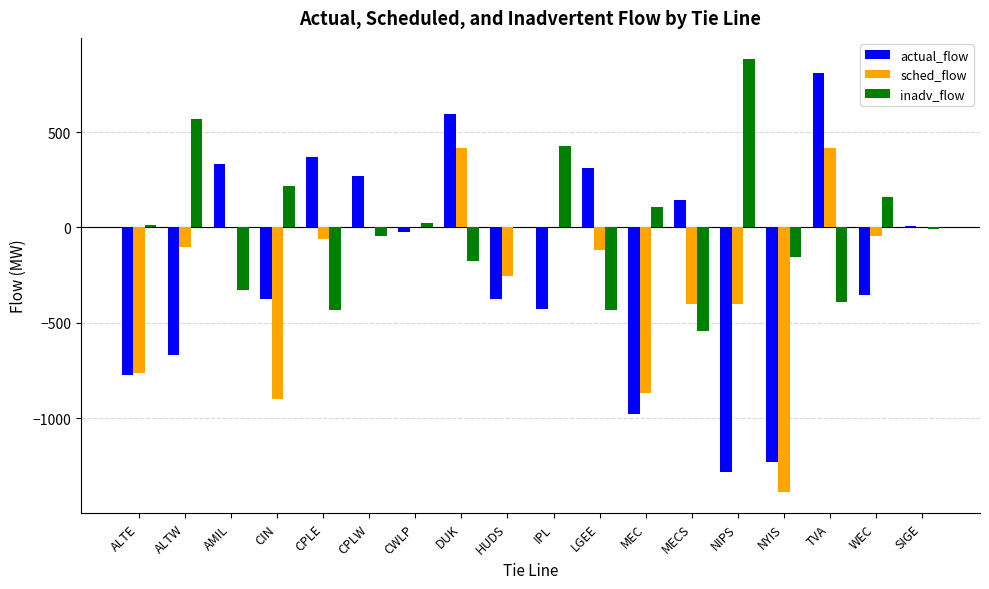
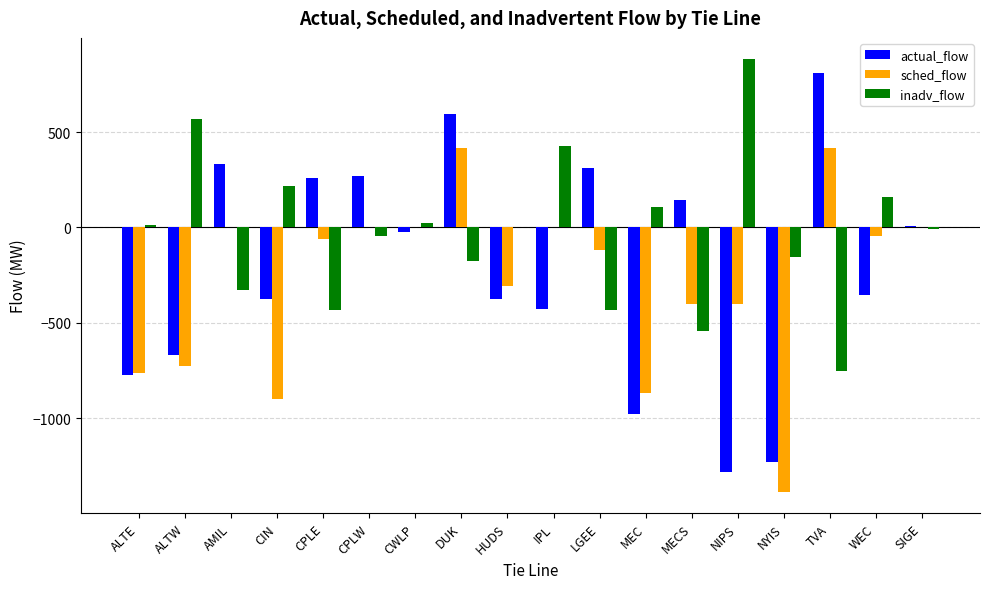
  {
    "actual_flow": {
      "ALTE": -770,
      "ALTW": -670,
      "AMIL": 330,
      "CIN": -380,
-     "CPLE": 370,
+     "CPLE": 260,
      "CPLW": 270,
      "CWLP": -20,
      "DUK": 600,
      "HUDS": -370,
      "IPL": -430,
      "LGEE": 310,
      "MEC": -980,
      "MECS": 140,
      "NIPS": -1280,
      "NYIS": -1230,
      "TVA": 810,
      "WEC": -350
    },
    "sched_flow": {
      "ALTE": -760,
-     "ALTW": -100,
+     "ALTW": -720,
      "AMIL": 0,
      "CIN": -900,
      "CPLE": -60,
      "CPLW": 0,
      "CWLP": 0,
      "DUK": 420,
-     "HUDS": -250,
+     "HUDS": -310,
      "IPL": 0,
      "LGEE": -120,
      "MEC": -870,
      "MECS": -400,
      "NIPS": -400,
      "NYIS": -1380,
      "TVA": 420,
      "WEC": -50,
      "SIGE": 0
    },
    "inadv_flow": {
      "ALTW": 570,
      "AMIL": -330,
      "CIN": 220,
      "CPLE": -430,
      "CPLW": -50,
      "CWLP": 20,
      "DUK": -180,
      "HUDS": 0,
      "IPL": 430,
      "LGEE": -430,
      "MEC": 110,
      "MECS": -540,
      "NIPS": 880,
      "NYIS": -160,
-     "TVA": -390,
+     "TVA": -750,
      "WEC": 160
    }
  }
